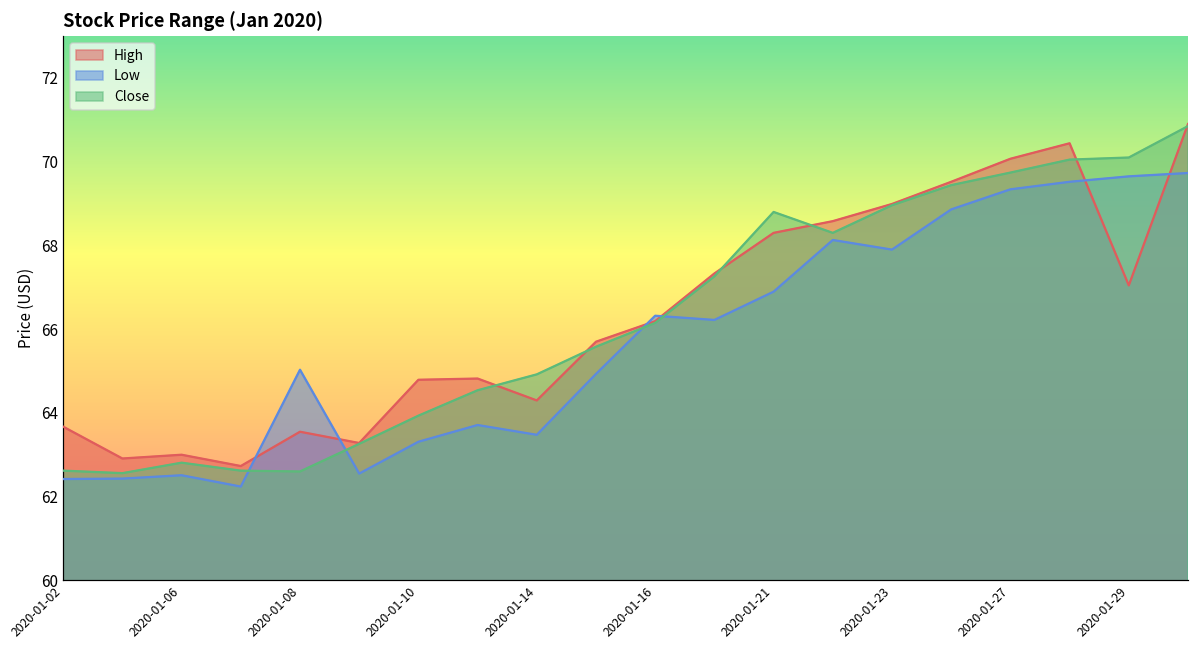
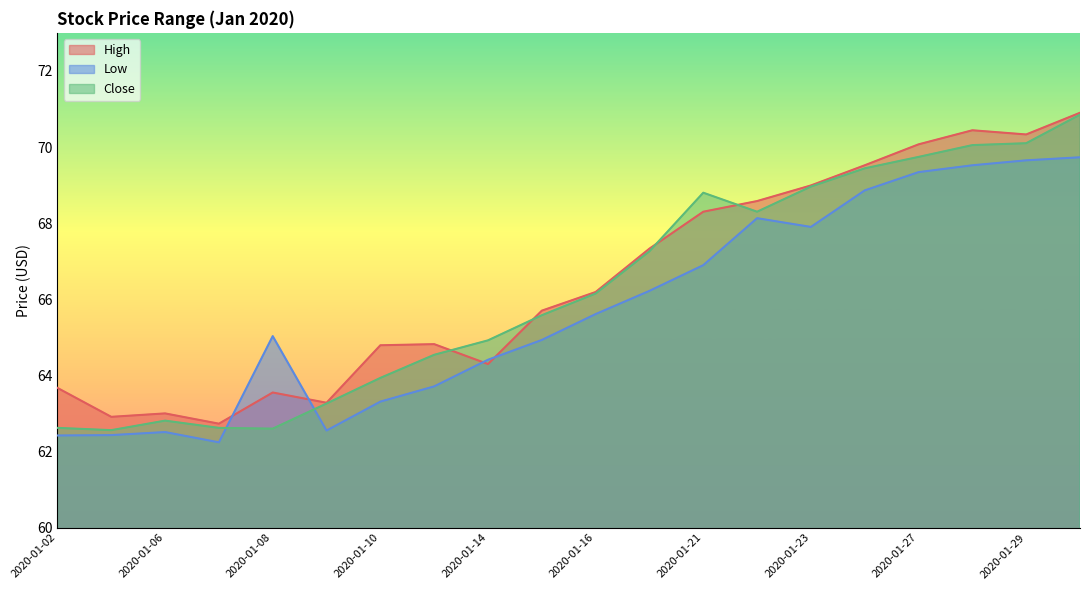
  {
    "High": {
      "2020-01-02": 63.7,
      "2020-01-06": 63.0,
      "2020-01-08": 63.5,
      "2020-01-10": 64.8,
      "2020-01-14": 64.3,
      "2020-01-21": 68.3,
      "2020-01-27": 70.1,
-     "2020-01-29": 67.0
+     "2020-01-29": 70.3
    },
    "Low": {
      "2020-01-02": 62.4,
      "2020-01-06": 62.5,
      "2020-01-08": 65.0,
      "2020-01-10": 63.3,
-     "2020-01-14": 63.5,
-     "2020-01-16": 66.3,
+     "2020-01-14": 64.4,
+     "2020-01-16": 65.6,
      "2020-01-21": 66.9,
      "2020-01-23": 67.9,
      "2020-01-27": 69.3,
      "2020-01-29": 69.7
    },
    "Close": {
      "2020-01-02": 62.6,
      "2020-01-06": 62.8,
      "2020-01-08": 62.6,
      "2020-01-10": 63.9,
      "2020-01-14": 64.9,
      "2020-01-21": 68.8,
      "2020-01-27": 69.7,
      "2020-01-29": 70.1
    }
  }
